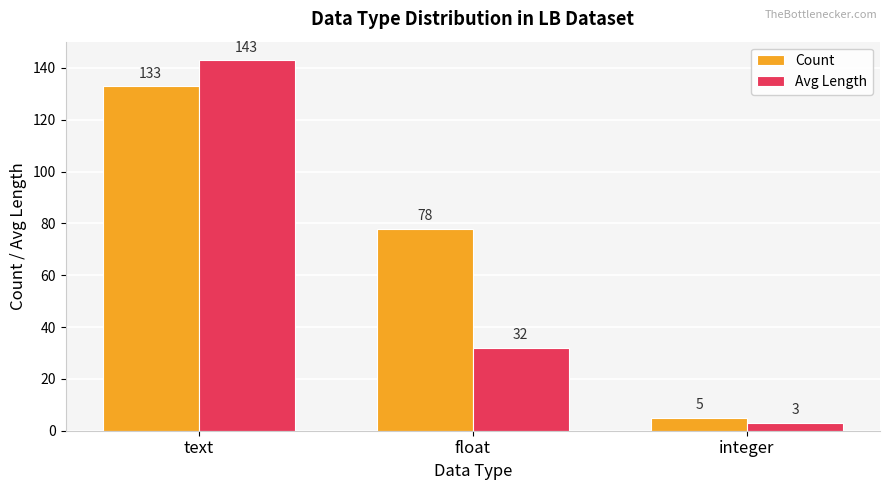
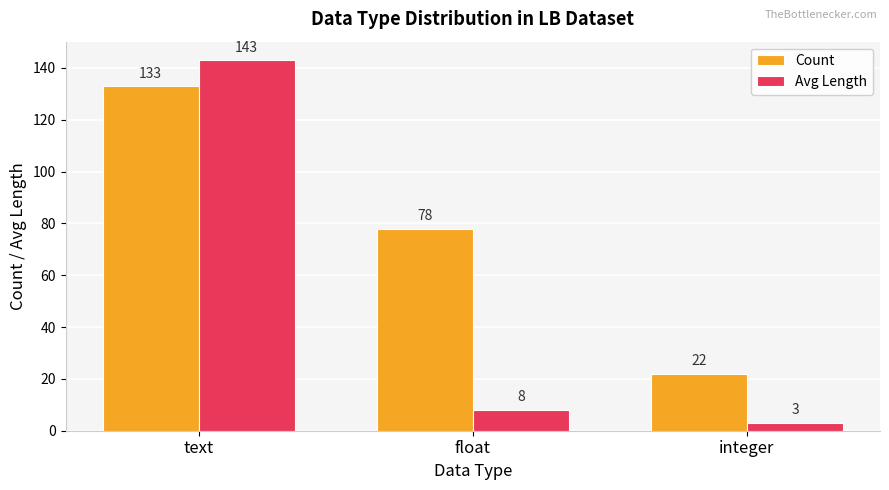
  {
    "Count": {
      "text": 133,
      "float": 78,
-     "integer": 5
+     "integer": 22
    },
    "Avg Length": {
      "text": 143,
-     "float": 32,
+     "float": 8,
      "integer": 3
    }
  }
